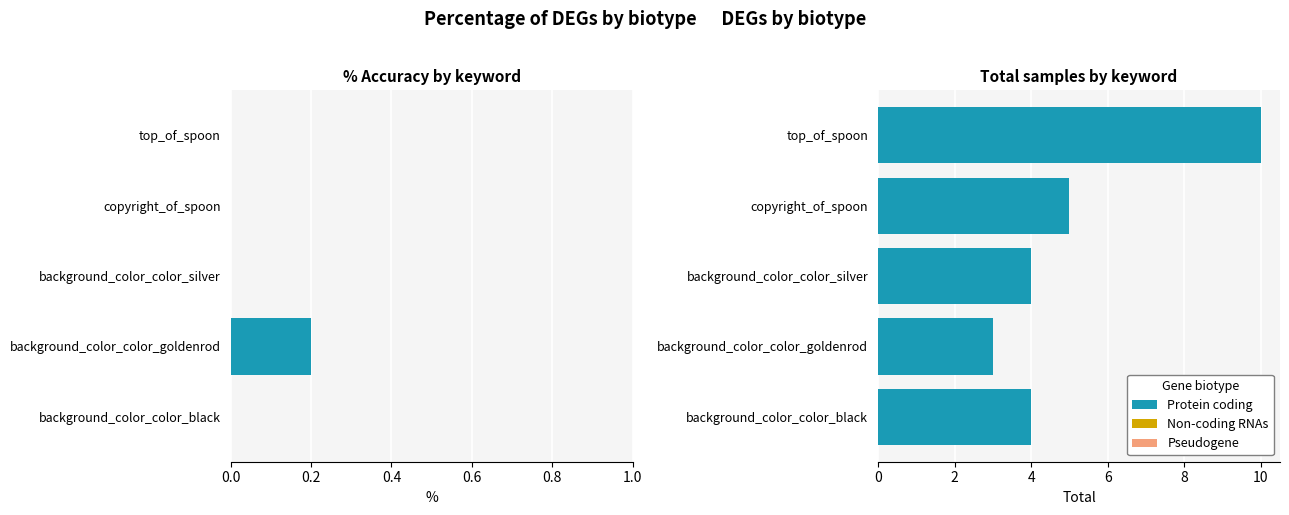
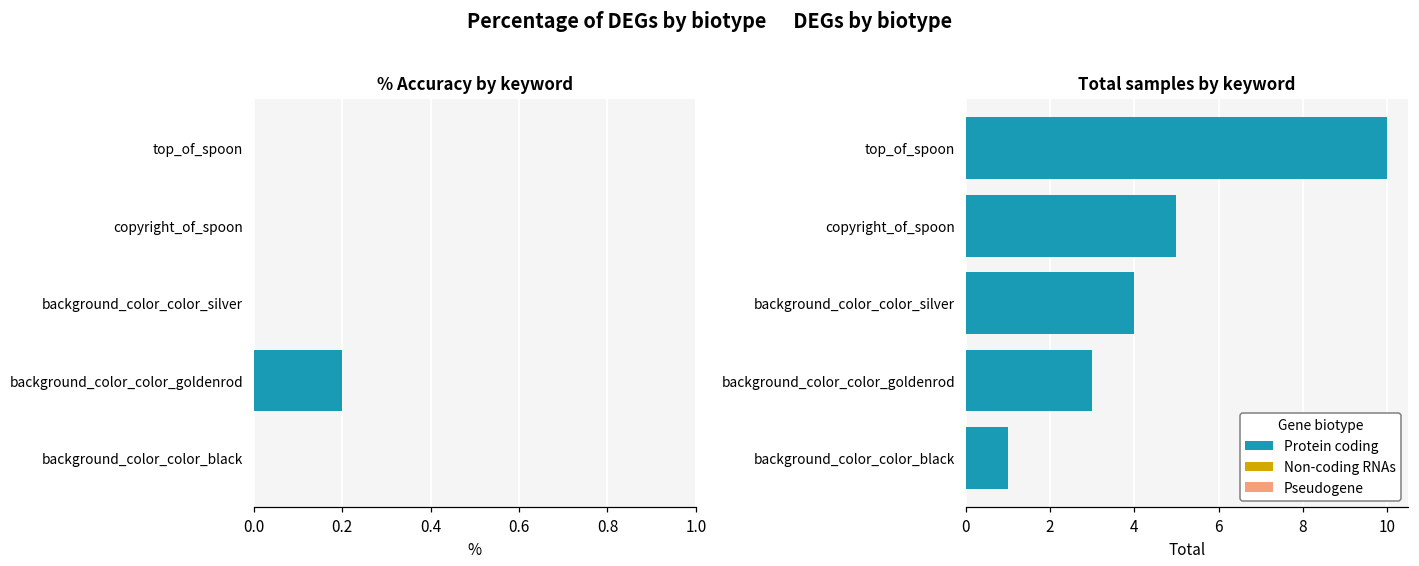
  {
    "% Accuracy by keyword": {
      "top_of_spoon": 0.00,
      "copyright_of_spoon": 0.00,
      "background_color_color_silver": 0.00,
      "background_color_color_goldenrod": 0.20,
      "background_color_color_black": 0.00
    },
    "Total samples by keyword": {
      "top_of_spoon": 10,
      "copyright_of_spoon": 5,
      "background_color_color_silver": 4,
      "background_color_color_goldenrod": 3,
-     "background_color_color_black": 4
+     "background_color_color_black": 1
    }
  }
